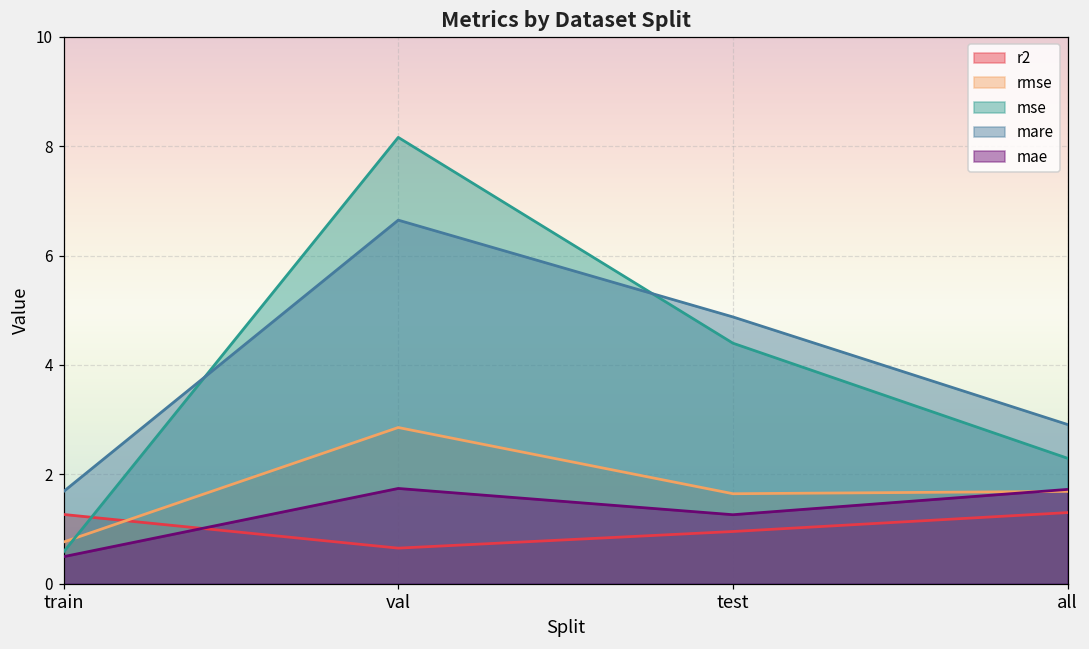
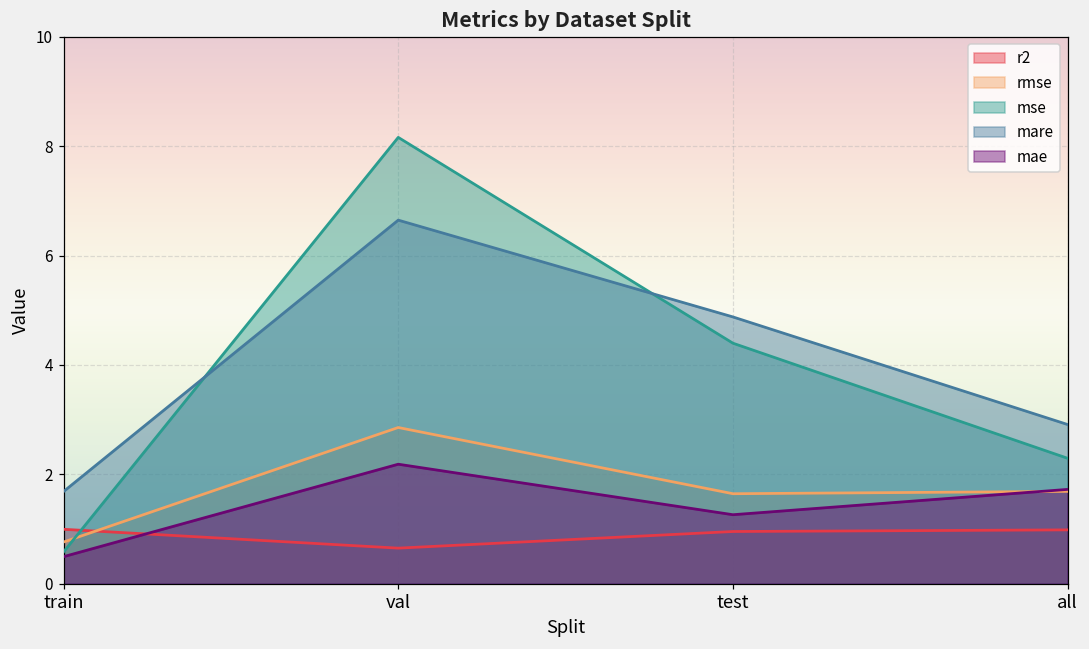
  {
    "r2": {
-     "train": 1.3,
+     "train": 1.0,
      "val": 0.7,
      "test": 1.0,
-     "all": 1.3
+     "all": 1.0
    },
    "rmse": {
      "train": 0.8,
      "val": 2.9,
      "test": 1.6
    },
    "mae": {
      "train": 0.5,
-     "val": 1.7,
+     "val": 2.2,
      "test": 1.3
    }
  }
